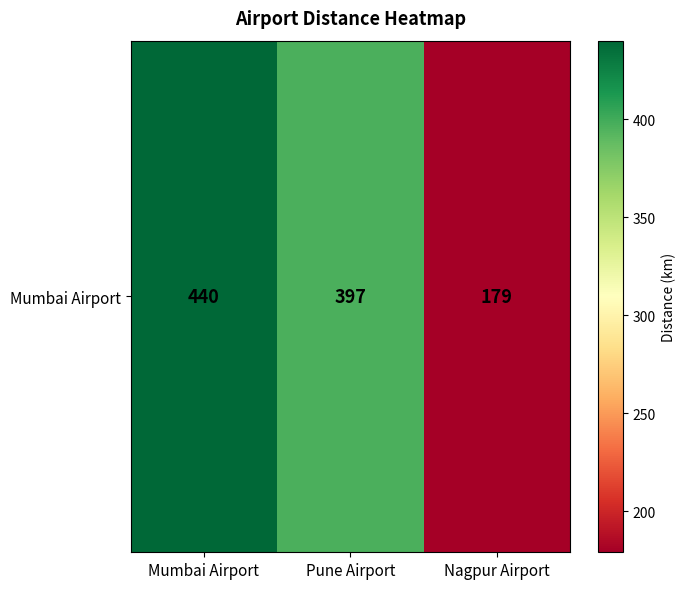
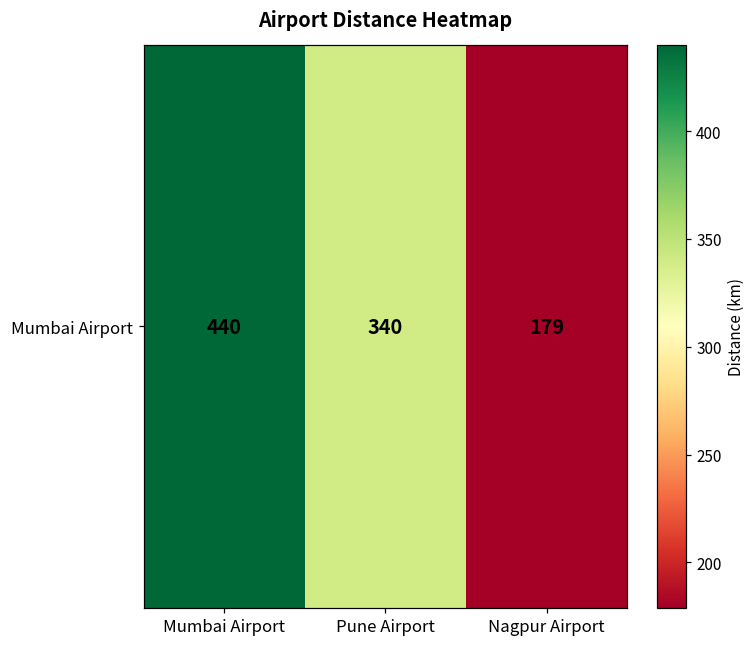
  {
    "Mumbai Airport": {
      "Mumbai Airport": 440,
-     "Pune Airport": 397,
+     "Pune Airport": 340,
      "Nagpur Airport": 179
    }
  }
